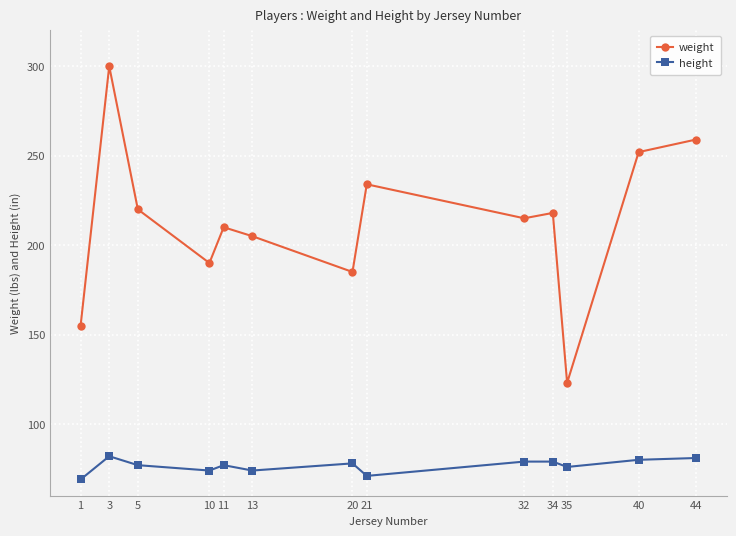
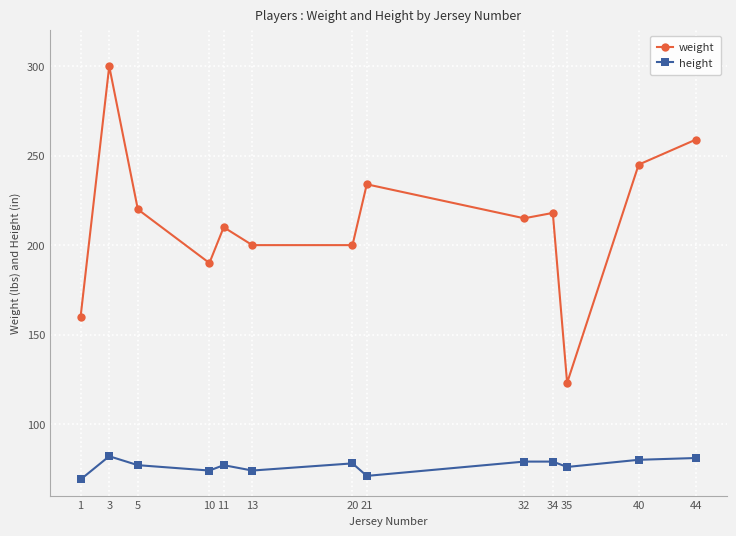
  {
    "weight": {
-     "1": 155,
+     "1": 160,
      "3": 300,
      "5": 220,
      "10": 190,
      "11": 210,
-     "13": 205,
-     "20": 185,
+     "13": 200,
+     "20": 200,
      "21": 234,
      "32": 215,
      "34": 218,
      "35": 123,
-     "40": 252,
+     "40": 245,
      "44": 259
    },
    "height": {
      "1": 69,
      "3": 82,
      "5": 77,
      "10": 74,
      "11": 77,
      "13": 74,
      "20": 78,
      "21": 71,
      "32": 79,
      "34": 79,
      "35": 76,
      "40": 80,
      "44": 81
    }
  }
